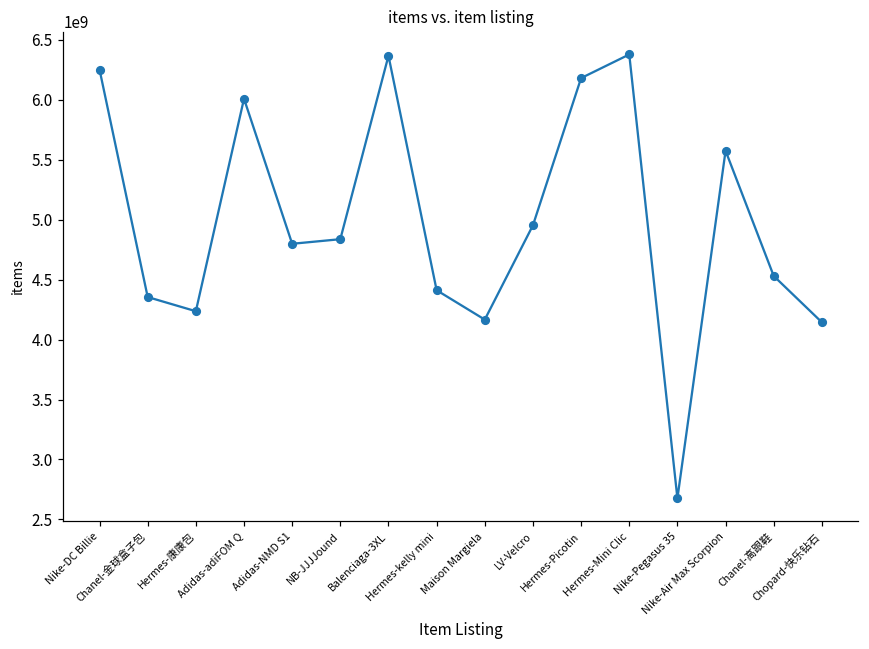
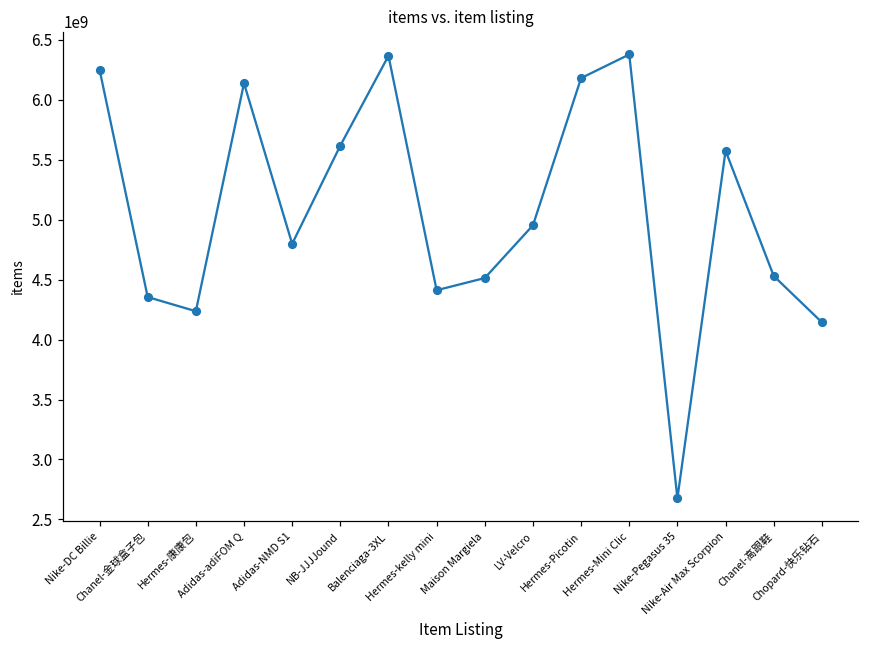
  {
    "Nike-DC Billie": 6250000000,
    "Chanel-金球盒子包": 4350000000,
    "Hermes-康康包": 4240000000,
-   "Adidas-adiFOM Q": 6010000000,
+   "Adidas-adiFOM Q": 6140000000,
    "Adidas-NMD S1": 4800000000,
-   "NB-JJJJound": 4840000000,
+   "NB-JJJJound": 5620000000,
    "Balenciaga-3XL": 6370000000,
    "Hermes-kelly mini": 4410000000,
-   "Maison Margiela": 4170000000,
+   "Maison Margiela": 4510000000,
    "LV-Velcro": 4950000000,
    "Hermes-Picotin": 6180000000,
    "Hermes-Mini Clic": 6380000000,
    "Nike-Pegasus 35": 2680000000,
    "Nike-Air Max Scorpion": 5570000000,
    "Chanel-高跟鞋": 4530000000,
    "Chopard-快乐钻石": 4140000000
  }
